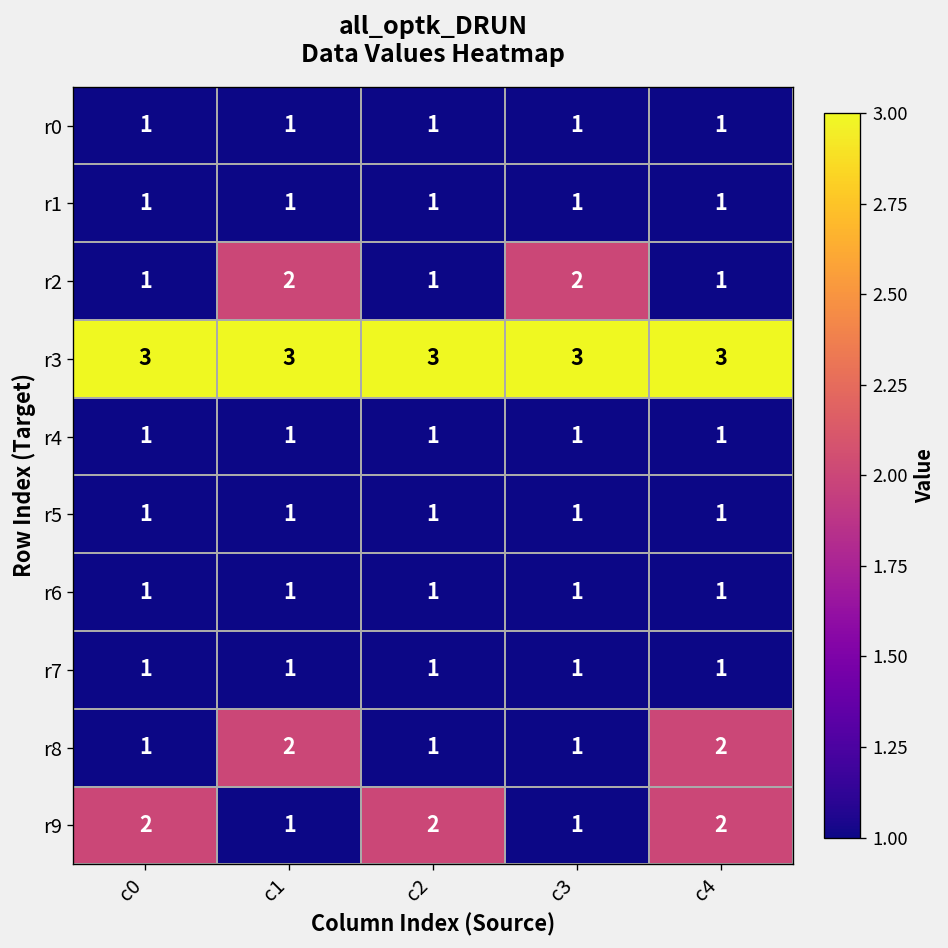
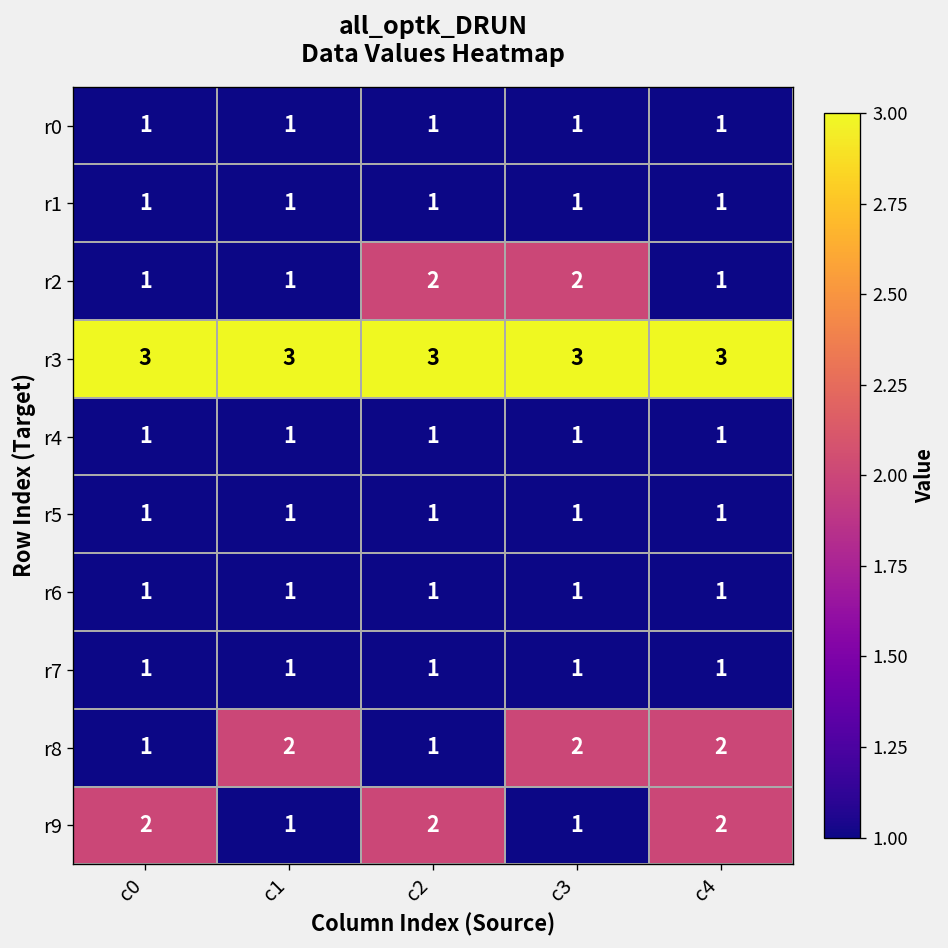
  {
    "r0": {
      "c0": 1,
      "c1": 1,
      "c2": 1,
      "c3": 1,
      "c4": 1
    },
    "r1": {
      "c0": 1,
      "c1": 1,
      "c2": 1,
      "c3": 1,
      "c4": 1
    },
    "r2": {
      "c0": 1,
-     "c1": 2,
-     "c2": 1,
+     "c1": 1,
+     "c2": 2,
      "c3": 2,
      "c4": 1
    },
    "r3": {
      "c0": 3,
      "c1": 3,
      "c2": 3,
      "c3": 3,
      "c4": 3
    },
    "r4": {
      "c0": 1,
      "c1": 1,
      "c2": 1,
      "c3": 1,
      "c4": 1
    },
    "r5": {
      "c0": 1,
      "c1": 1,
      "c2": 1,
      "c3": 1,
      "c4": 1
    },
    "r6": {
      "c0": 1,
      "c1": 1,
      "c2": 1,
      "c3": 1,
      "c4": 1
    },
    "r7": {
      "c0": 1,
      "c1": 1,
      "c2": 1,
      "c3": 1,
      "c4": 1
    },
    "r8": {
      "c0": 1,
      "c1": 2,
      "c2": 1,
-     "c3": 1,
+     "c3": 2,
      "c4": 2
    },
    "r9": {
      "c0": 2,
      "c1": 1,
      "c2": 2,
      "c3": 1,
      "c4": 2
    }
  }
